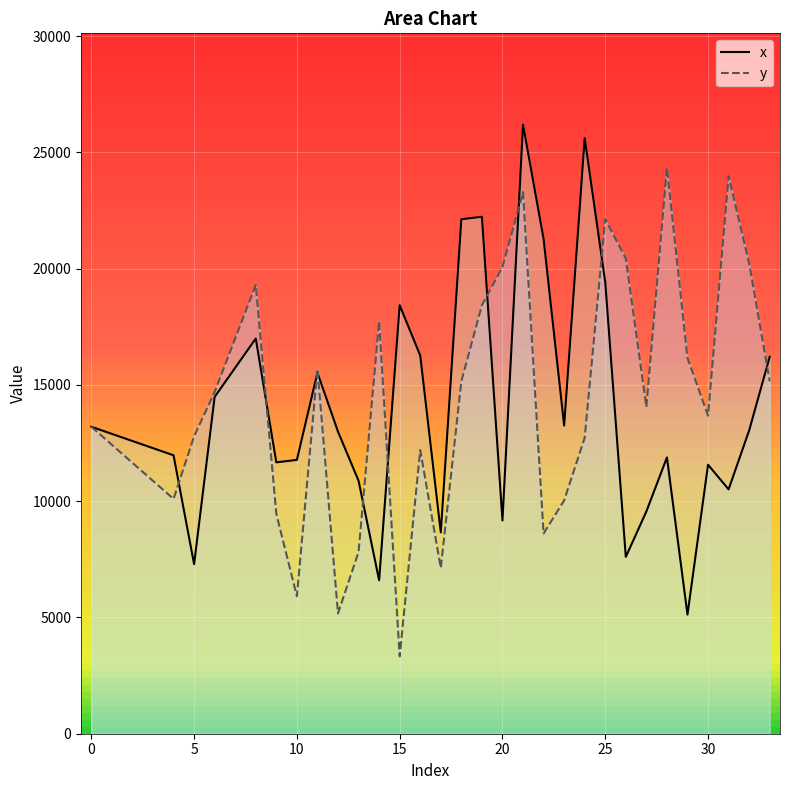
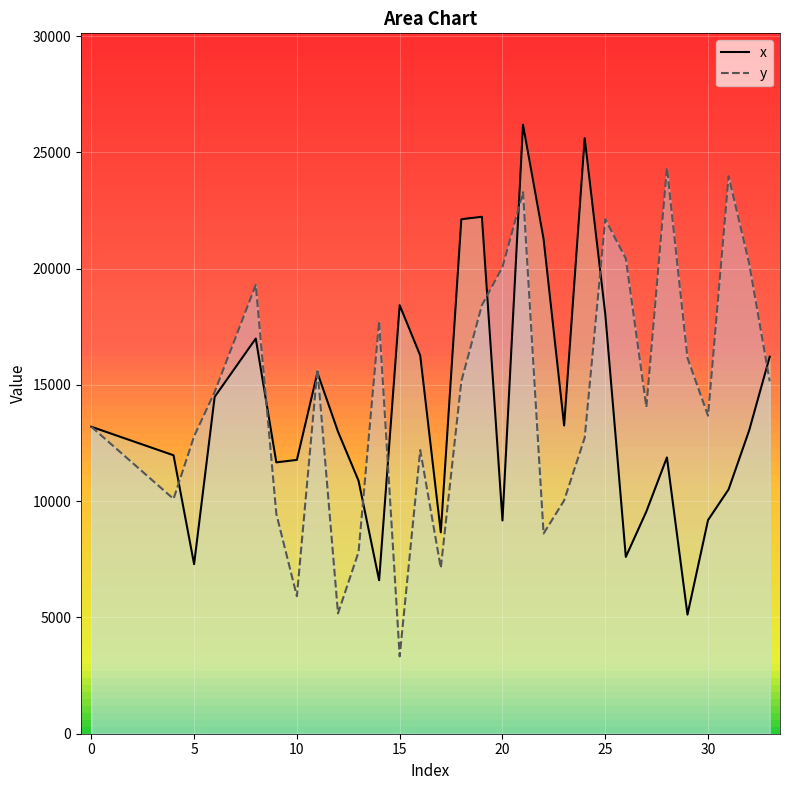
  {
    "x": {
      "5": 7300,
      "10": 11800,
      "15": 18400,
      "20": 9200,
-     "25": 19400,
-     "30": 11600
+     "25": 18100,
+     "30": 9200
    },
    "y": {
      "5": 12800,
      "10": 5900,
      "15": 3300,
      "20": 20100,
      "25": 22100,
      "30": 13700
    }
  }
